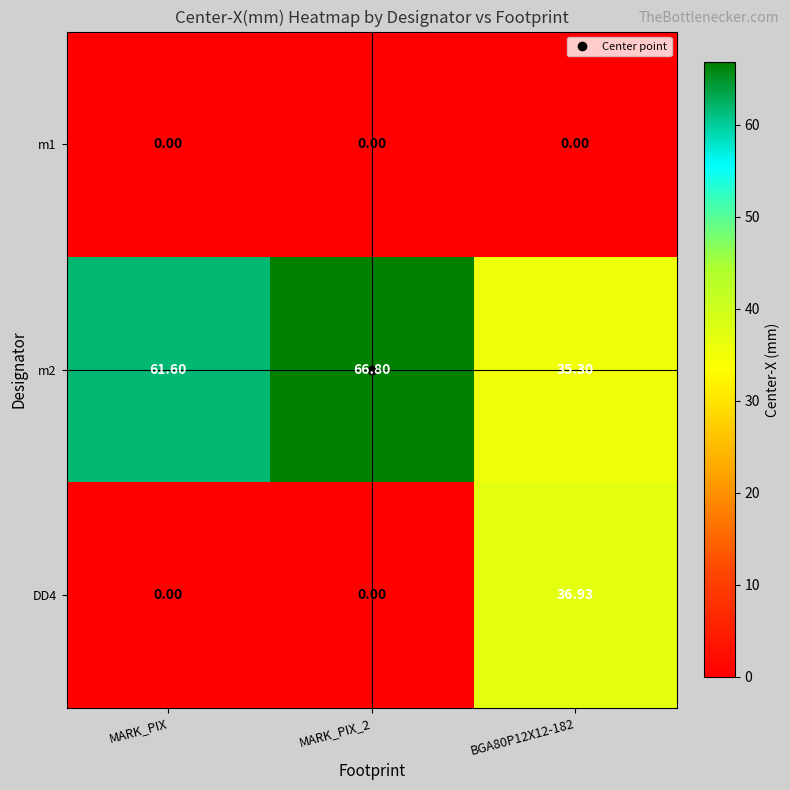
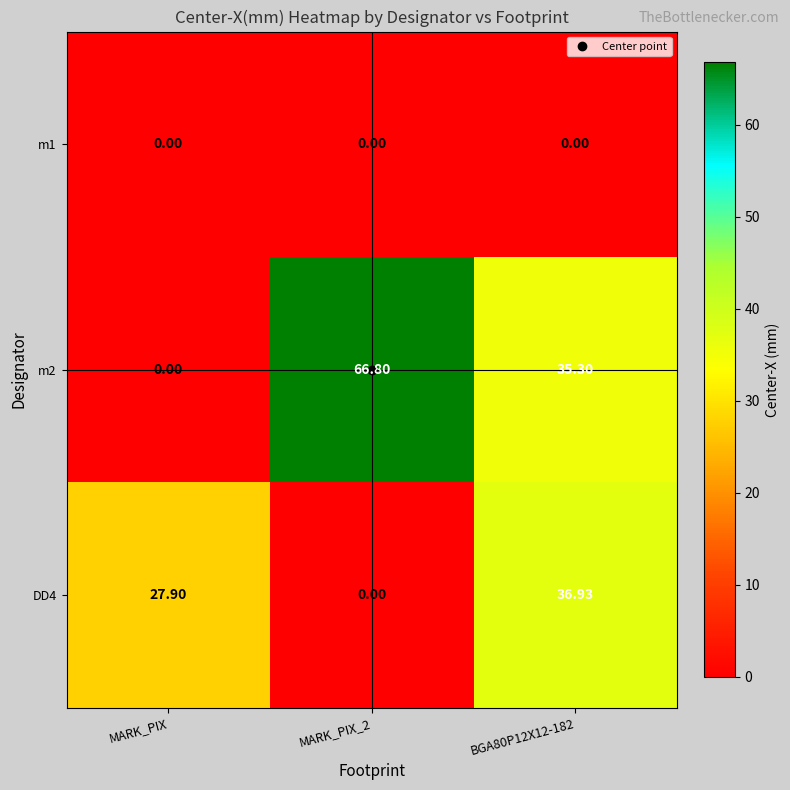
  {
    "m1": {
      "MARK_PIX": 0.00,
      "MARK_PIX_2": 0.00,
      "BGA80P12X12-182": 0.00
    },
    "m2": {
-     "MARK_PIX": 61.60,
+     "MARK_PIX": 0.00,
      "BGA80P12X12-182": 35.30
    },
    "DD4": {
-     "MARK_PIX": 0.00,
+     "MARK_PIX": 27.90,
      "MARK_PIX_2": 0.00,
      "BGA80P12X12-182": 36.93
    }
  }
